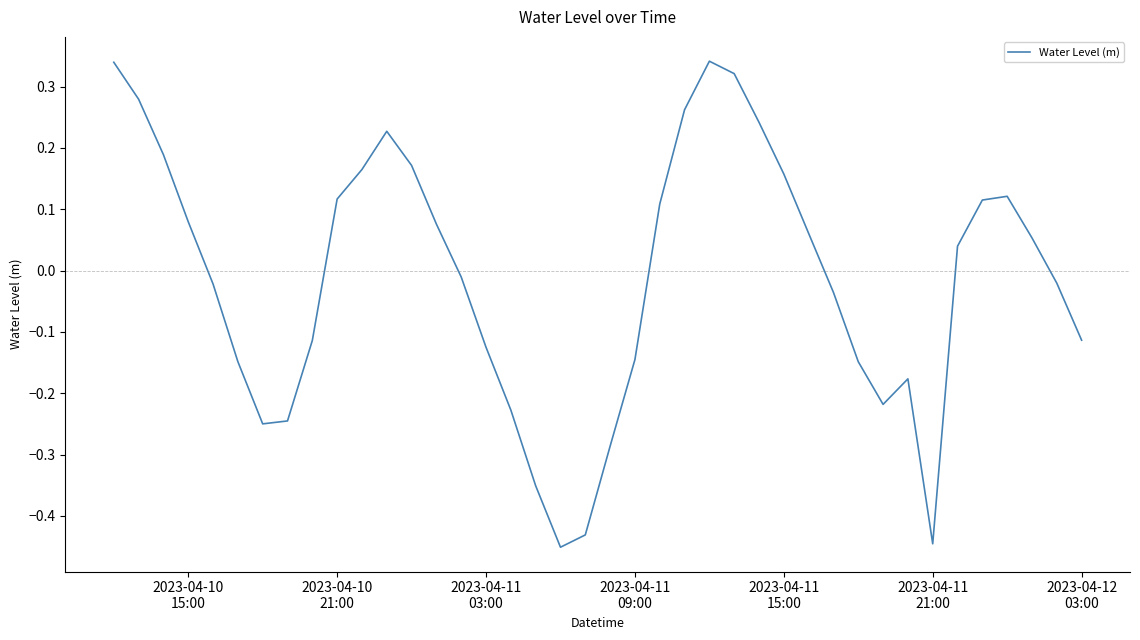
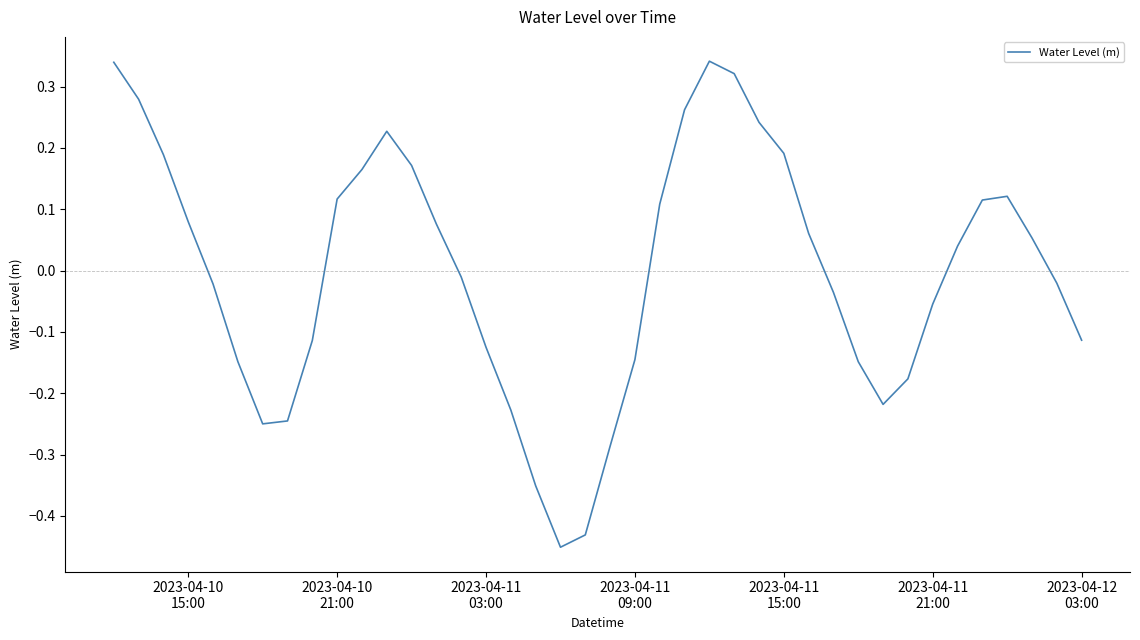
  {
    "2023-04-10 15:00": 0.08,
    "2023-04-10 21:00": 0.12,
    "2023-04-11 03:00": -0.12,
    "2023-04-11 09:00": -0.15,
-   "2023-04-11 15:00": 0.16,
-   "2023-04-11 21:00": -0.45,
+   "2023-04-11 15:00": 0.19,
+   "2023-04-11 21:00": -0.05,
    "2023-04-12 03:00": -0.11
  }
